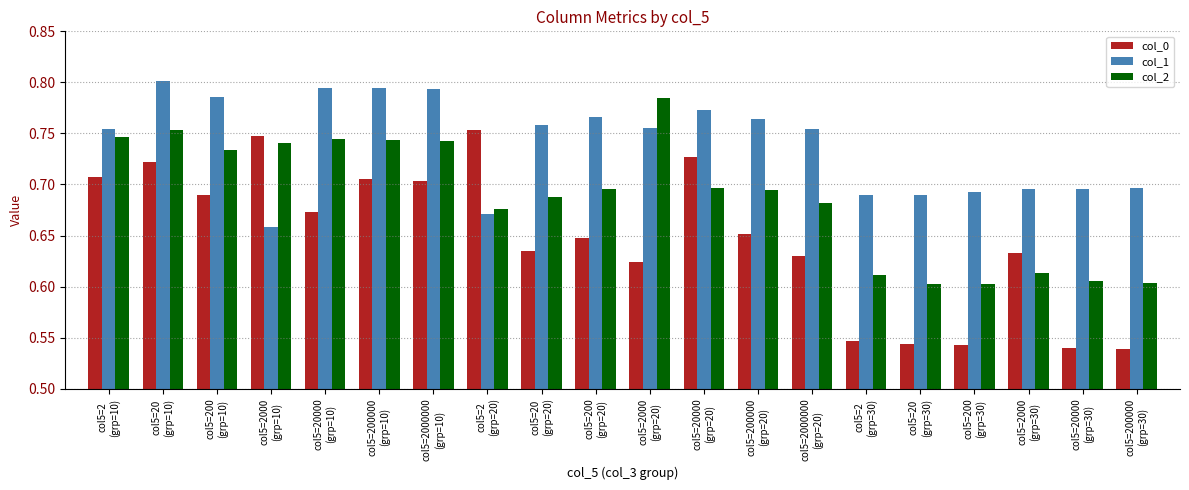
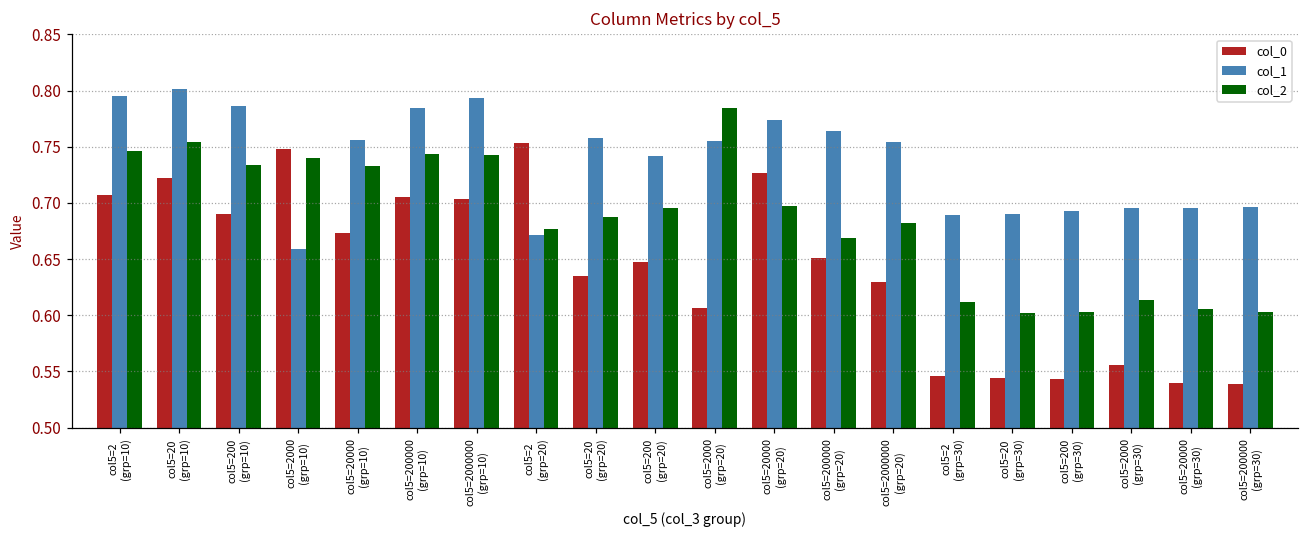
  {
    "col_0": {
      "col5=2 (grp=10)": 0.707,
      "col5=20 (grp=10)": 0.722,
      "col5=200 (grp=10)": 0.690,
      "col5=2000 (grp=10)": 0.748,
      "col5=20000 (grp=10)": 0.673,
      "col5=200000 (grp=10)": 0.706,
      "col5=2000000 (grp=10)": 0.704,
      "col5=2 (grp=20)": 0.754,
      "col5=20 (grp=20)": 0.635,
      "col5=200 (grp=20)": 0.648,
-     "col5=2000 (grp=20)": 0.624,
+     "col5=2000 (grp=20)": 0.606,
      "col5=20000 (grp=20)": 0.727,
      "col5=200000 (grp=20)": 0.651,
      "col5=2000000 (grp=20)": 0.630,
      "col5=2 (grp=30)": 0.546,
      "col5=20 (grp=30)": 0.544,
      "col5=200 (grp=30)": 0.543,
-     "col5=2000 (grp=30)": 0.633,
+     "col5=2000 (grp=30)": 0.556,
      "col5=20000 (grp=30)": 0.540,
      "col5=200000 (grp=30)": 0.539
    },
    "col_1": {
-     "col5=2 (grp=10)": 0.754,
+     "col5=2 (grp=10)": 0.796,
      "col5=20 (grp=10)": 0.801,
      "col5=200 (grp=10)": 0.786,
      "col5=2000 (grp=10)": 0.659,
-     "col5=20000 (grp=10)": 0.794,
-     "col5=200000 (grp=10)": 0.795,
+     "col5=20000 (grp=10)": 0.756,
+     "col5=200000 (grp=10)": 0.785,
      "col5=2000000 (grp=10)": 0.793,
      "col5=2 (grp=20)": 0.671,
      "col5=20 (grp=20)": 0.758,
-     "col5=200 (grp=20)": 0.766,
+     "col5=200 (grp=20)": 0.742,
      "col5=2000 (grp=20)": 0.755,
      "col5=20000 (grp=20)": 0.773,
      "col5=200000 (grp=20)": 0.764,
      "col5=2000000 (grp=20)": 0.754,
      "col5=2 (grp=30)": 0.689,
      "col5=20 (grp=30)": 0.690,
      "col5=200 (grp=30)": 0.693,
      "col5=2000 (grp=30)": 0.696,
      "col5=20000 (grp=30)": 0.696,
      "col5=200000 (grp=30)": 0.697
    },
    "col_2": {
      "col5=2 (grp=10)": 0.747,
      "col5=20 (grp=10)": 0.754,
      "col5=200 (grp=10)": 0.733,
      "col5=2000 (grp=10)": 0.740,
-     "col5=20000 (grp=10)": 0.745,
+     "col5=20000 (grp=10)": 0.733,
      "col5=200000 (grp=10)": 0.743,
      "col5=2000000 (grp=10)": 0.743,
      "col5=2 (grp=20)": 0.676,
      "col5=20 (grp=20)": 0.687,
      "col5=200 (grp=20)": 0.696,
      "col5=2000 (grp=20)": 0.785,
      "col5=20000 (grp=20)": 0.697,
-     "col5=200000 (grp=20)": 0.694,
+     "col5=200000 (grp=20)": 0.669,
      "col5=2000000 (grp=20)": 0.682,
      "col5=2 (grp=30)": 0.611,
      "col5=20 (grp=30)": 0.602,
      "col5=200 (grp=30)": 0.603,
      "col5=2000 (grp=30)": 0.613,
      "col5=20000 (grp=30)": 0.605,
      "col5=200000 (grp=30)": 0.603
    }
  }
